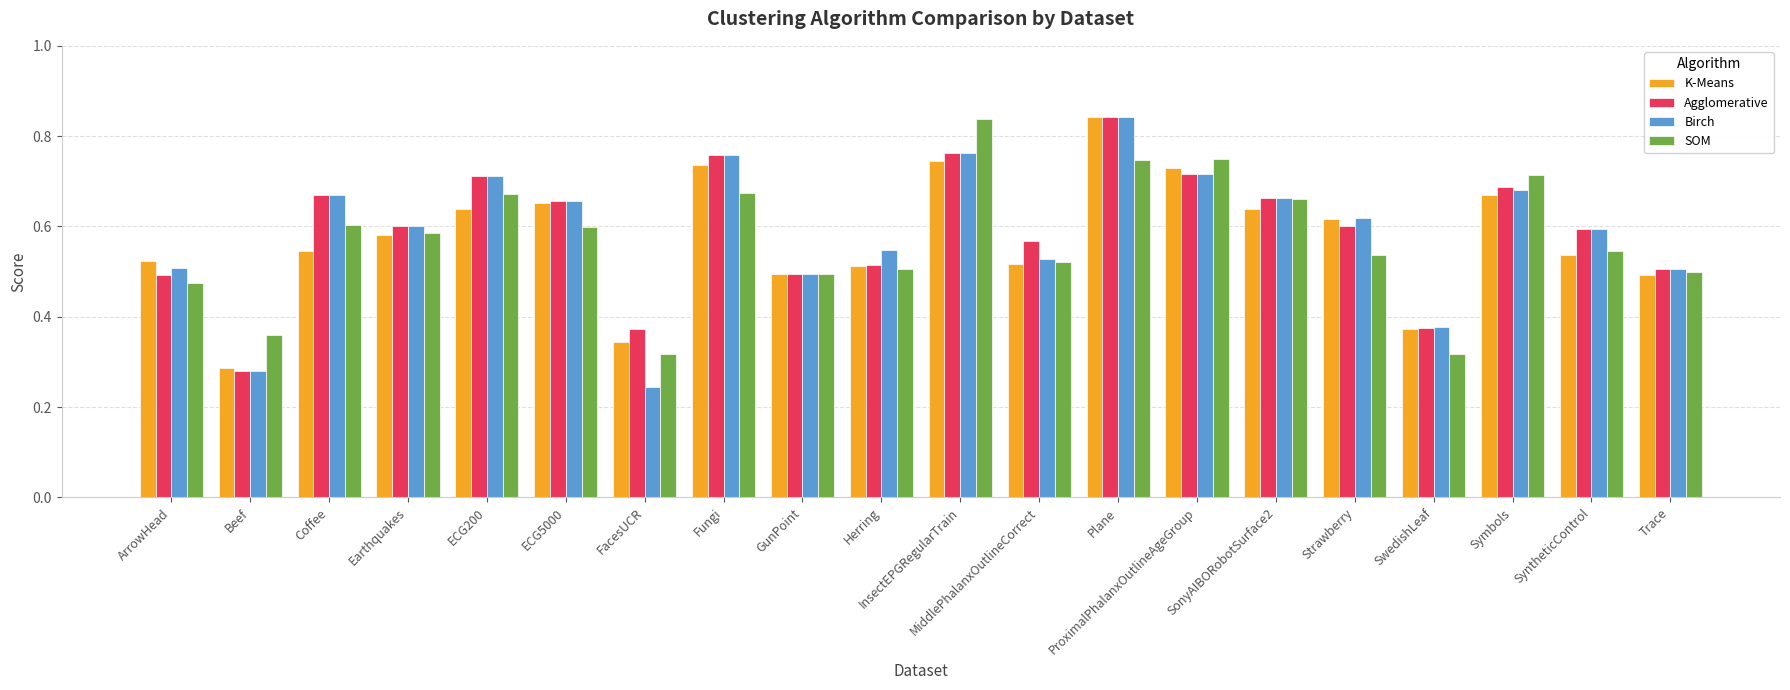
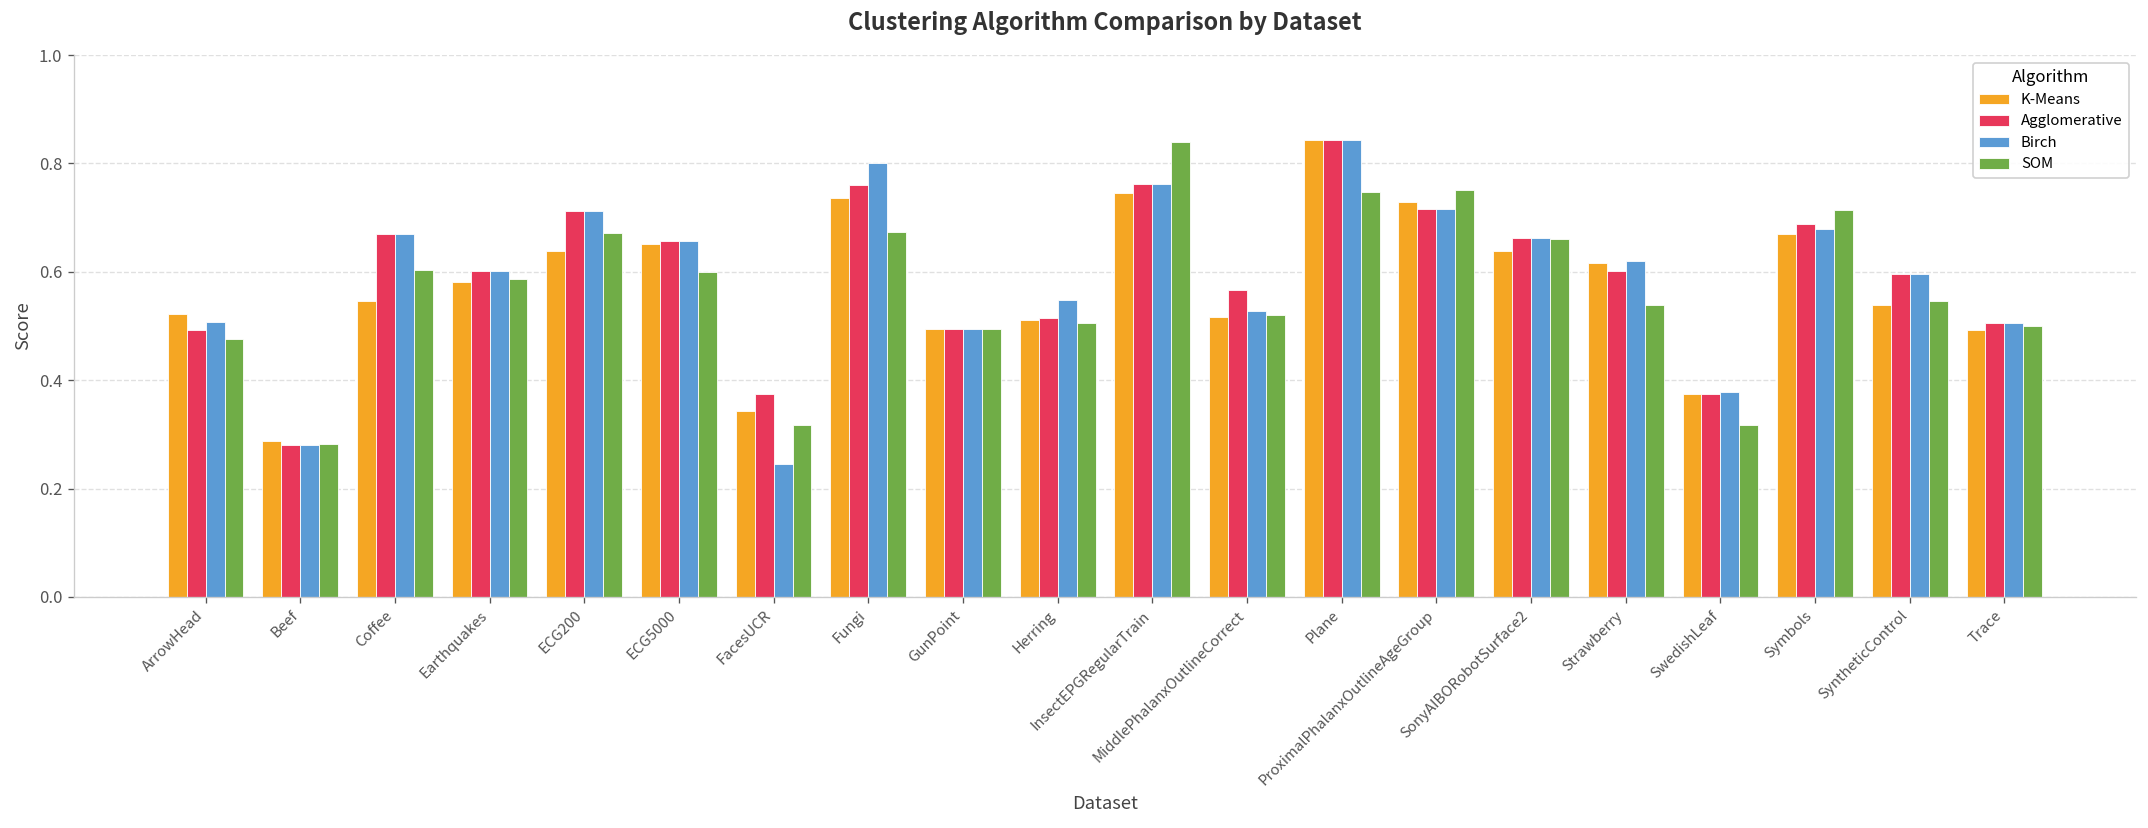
  {
    "K-Means": {
      "ArrowHead": 0.52,
      "Beef": 0.29,
      "Coffee": 0.55,
      "Earthquakes": 0.58,
      "ECG200": 0.64,
      "ECG5000": 0.65,
      "FacesUCR": 0.34,
      "Fungi": 0.74,
      "GunPoint": 0.49,
      "Herring": 0.51,
      "InsectEPGRegularTrain": 0.75,
      "MiddlePhalanxOutlineCorrect": 0.52,
      "Plane": 0.84,
      "ProximalPhalanxOutlineAgeGroup": 0.73,
      "SonyAIBORobotSurface2": 0.64,
      "Strawberry": 0.62,
      "SwedishLeaf": 0.37,
      "Symbols": 0.67,
      "SyntheticControl": 0.54,
      "Trace": 0.49
    },
    "Agglomerative": {
      "ArrowHead": 0.49,
      "Beef": 0.28,
      "Coffee": 0.67,
      "Earthquakes": 0.60,
      "ECG200": 0.71,
      "ECG5000": 0.66,
      "FacesUCR": 0.37,
      "Fungi": 0.76,
      "GunPoint": 0.49,
      "Herring": 0.51,
      "InsectEPGRegularTrain": 0.76,
      "MiddlePhalanxOutlineCorrect": 0.57,
      "Plane": 0.84,
      "ProximalPhalanxOutlineAgeGroup": 0.72,
      "SonyAIBORobotSurface2": 0.66,
      "Strawberry": 0.60,
      "SwedishLeaf": 0.37,
      "Symbols": 0.69,
      "SyntheticControl": 0.60,
      "Trace": 0.51
    },
    "Birch": {
      "ArrowHead": 0.51,
      "Beef": 0.28,
      "Coffee": 0.67,
      "Earthquakes": 0.60,
      "ECG200": 0.71,
      "ECG5000": 0.66,
      "FacesUCR": 0.25,
-     "Fungi": 0.76,
+     "Fungi": 0.80,
      "GunPoint": 0.49,
      "Herring": 0.55,
      "InsectEPGRegularTrain": 0.76,
      "MiddlePhalanxOutlineCorrect": 0.53,
      "Plane": 0.84,
      "ProximalPhalanxOutlineAgeGroup": 0.72,
      "SonyAIBORobotSurface2": 0.66,
      "Strawberry": 0.62,
      "SwedishLeaf": 0.38,
      "Symbols": 0.68,
      "SyntheticControl": 0.60,
      "Trace": 0.51
    },
    "SOM": {
      "ArrowHead": 0.48,
-     "Beef": 0.36,
+     "Beef": 0.28,
      "Coffee": 0.60,
      "Earthquakes": 0.59,
      "ECG200": 0.67,
      "ECG5000": 0.60,
      "FacesUCR": 0.32,
      "Fungi": 0.67,
      "GunPoint": 0.49,
      "Herring": 0.51,
      "InsectEPGRegularTrain": 0.84,
      "MiddlePhalanxOutlineCorrect": 0.52,
      "Plane": 0.75,
      "ProximalPhalanxOutlineAgeGroup": 0.75,
      "SonyAIBORobotSurface2": 0.66,
      "Strawberry": 0.54,
      "SwedishLeaf": 0.32,
      "Symbols": 0.71,
      "SyntheticControl": 0.55,
      "Trace": 0.50
    }
  }
